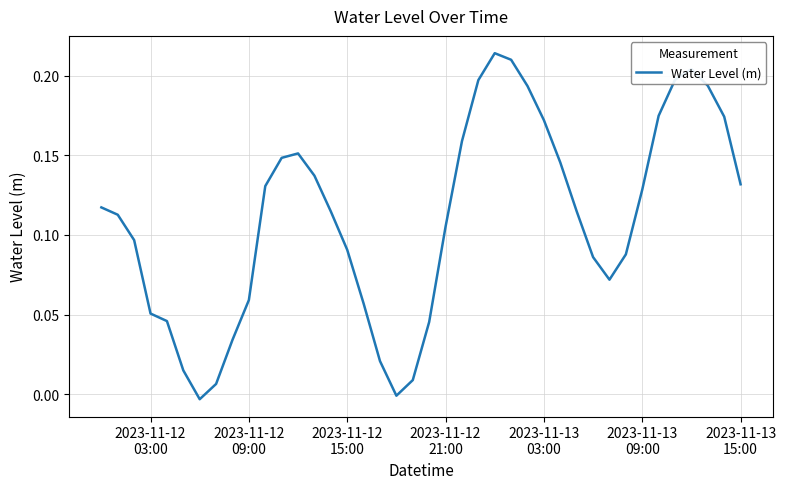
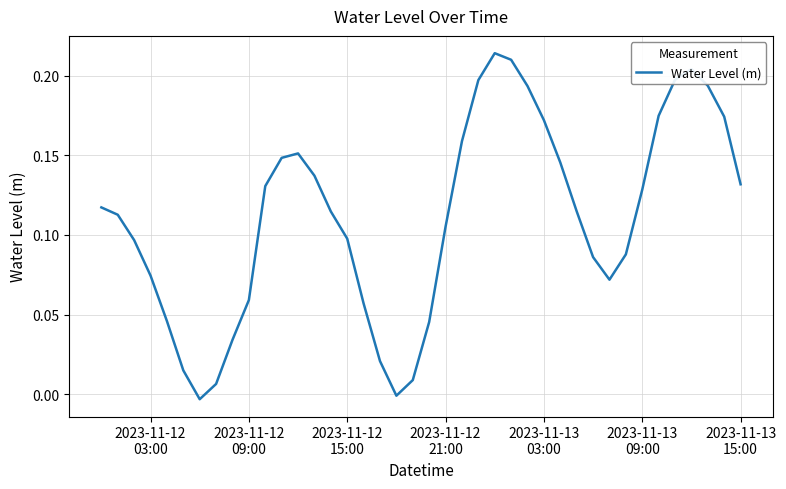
  {
-   "2023-11-12 03:00": 0.051,
+   "2023-11-12 03:00": 0.075,
    "2023-11-12 09:00": 0.059,
-   "2023-11-12 15:00": 0.091,
+   "2023-11-12 15:00": 0.098,
    "2023-11-12 21:00": 0.105,
    "2023-11-13 03:00": 0.172,
    "2023-11-13 09:00": 0.128,
    "2023-11-13 15:00": 0.132
  }
